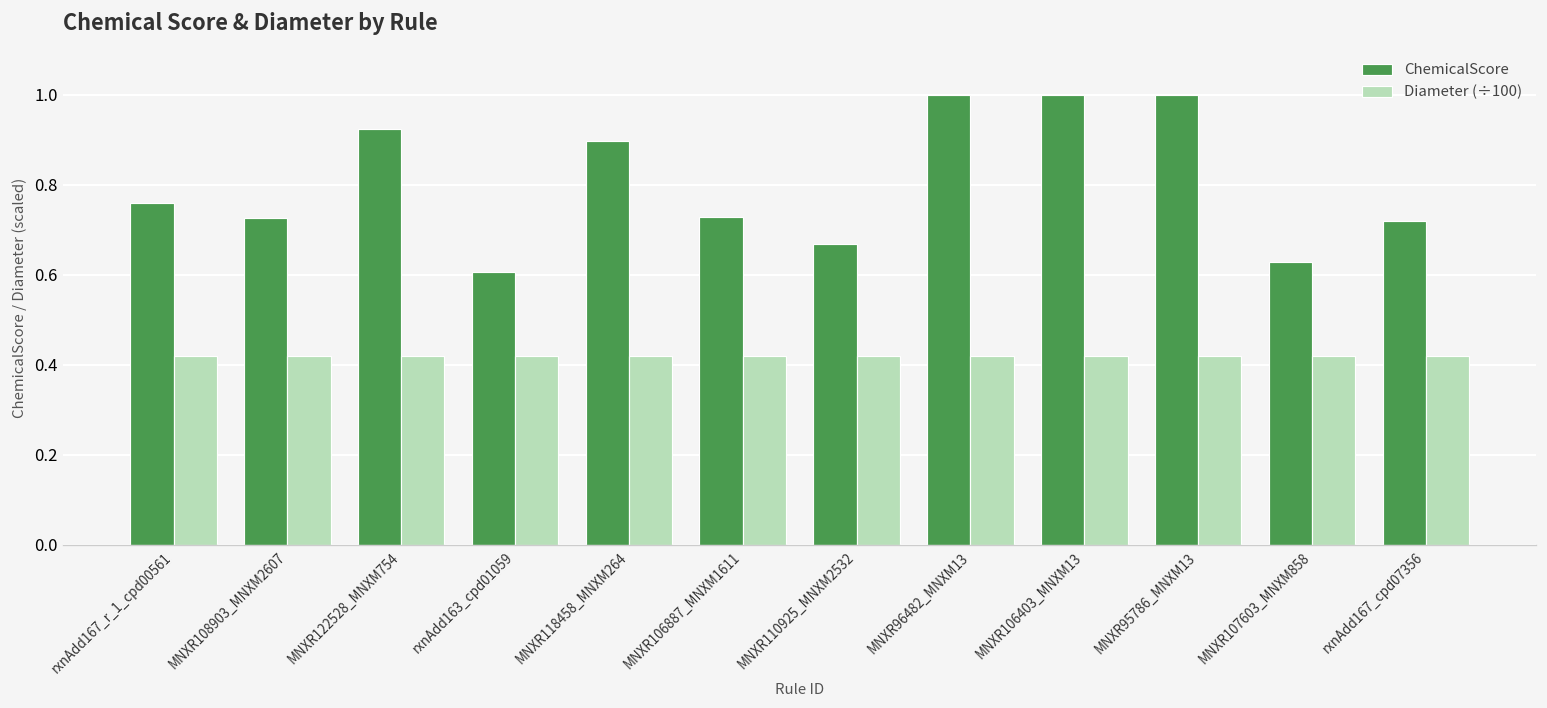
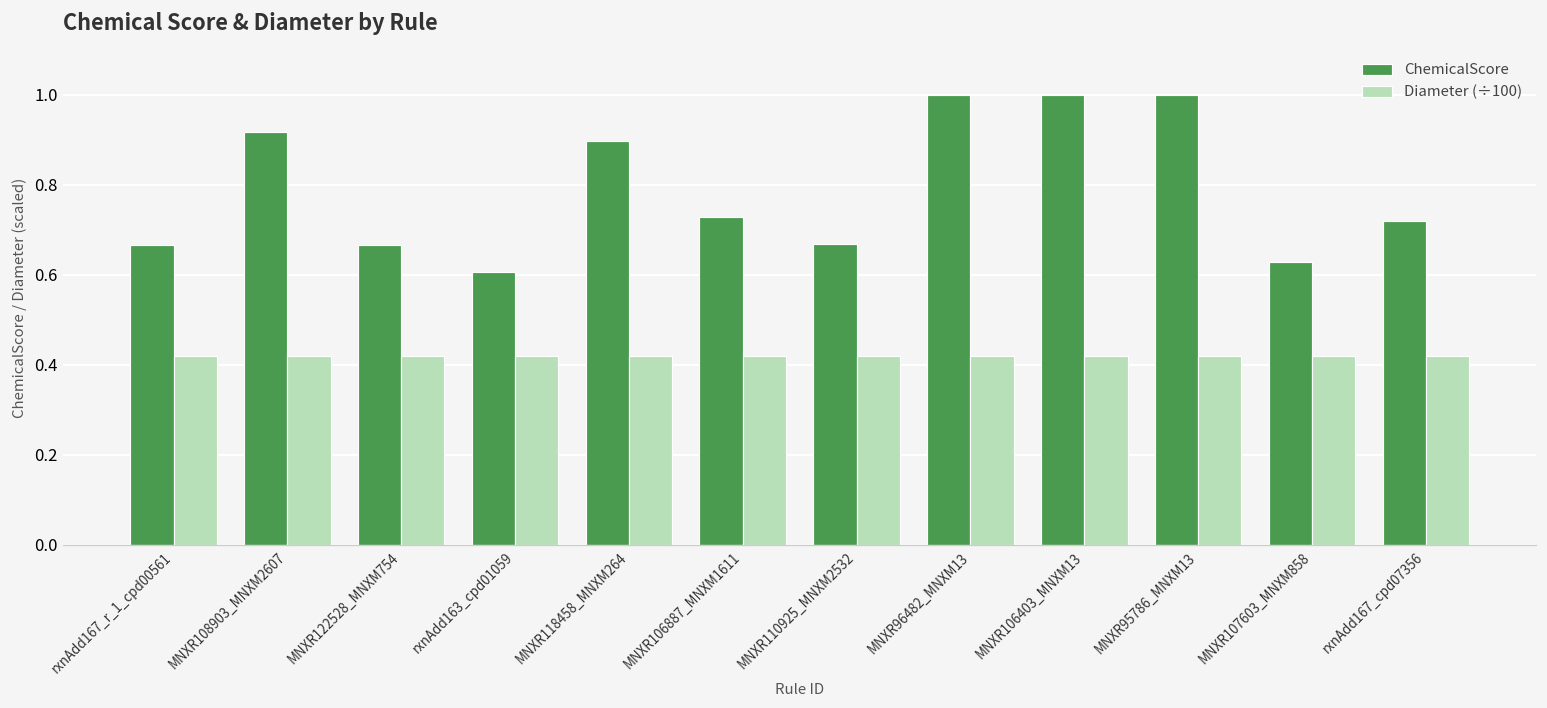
  {
    "ChemicalScore": {
-     "rxnAdd167_r_1_cpd00561": 0.76,
-     "MNXR108903_MNXM2607": 0.73,
-     "MNXR122528_MNXM754": 0.93,
+     "rxnAdd167_r_1_cpd00561": 0.67,
+     "MNXR108903_MNXM2607": 0.92,
+     "MNXR122528_MNXM754": 0.67,
      "rxnAdd163_cpd01059": 0.61,
      "MNXR118458_MNXM264": 0.90,
      "MNXR106887_MNXM1611": 0.73,
      "MNXR110925_MNXM2532": 0.67,
      "MNXR96482_MNXM13": 1.00,
      "MNXR106403_MNXM13": 1.00,
      "MNXR95786_MNXM13": 1.00,
      "MNXR107603_MNXM858": 0.63,
      "rxnAdd167_cpd07356": 0.72
    },
    "Diameter (÷100)": {
      "rxnAdd167_r_1_cpd00561": 0.42,
      "MNXR108903_MNXM2607": 0.42,
      "MNXR122528_MNXM754": 0.42,
      "rxnAdd163_cpd01059": 0.42,
      "MNXR118458_MNXM264": 0.42,
      "MNXR106887_MNXM1611": 0.42,
      "MNXR110925_MNXM2532": 0.42,
      "MNXR96482_MNXM13": 0.42,
      "MNXR106403_MNXM13": 0.42,
      "MNXR95786_MNXM13": 0.42,
      "MNXR107603_MNXM858": 0.42,
      "rxnAdd167_cpd07356": 0.42
    }
  }
